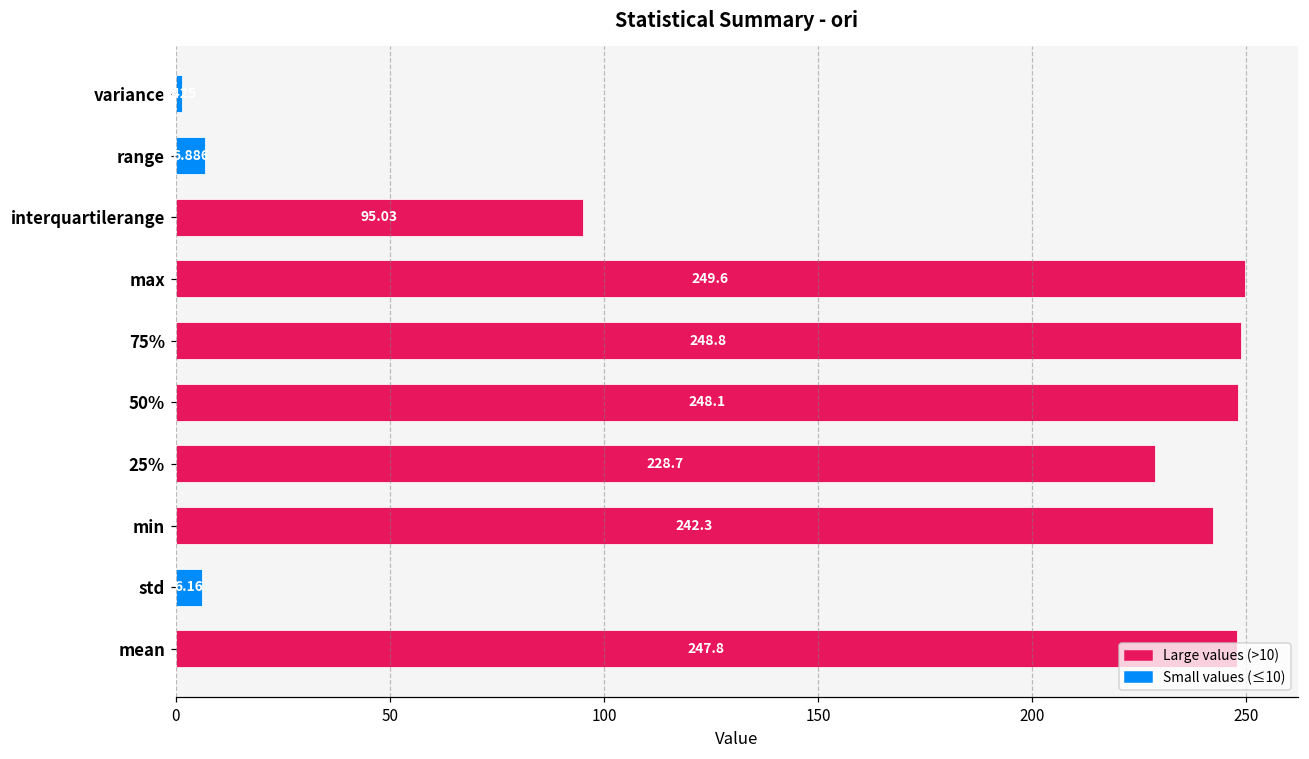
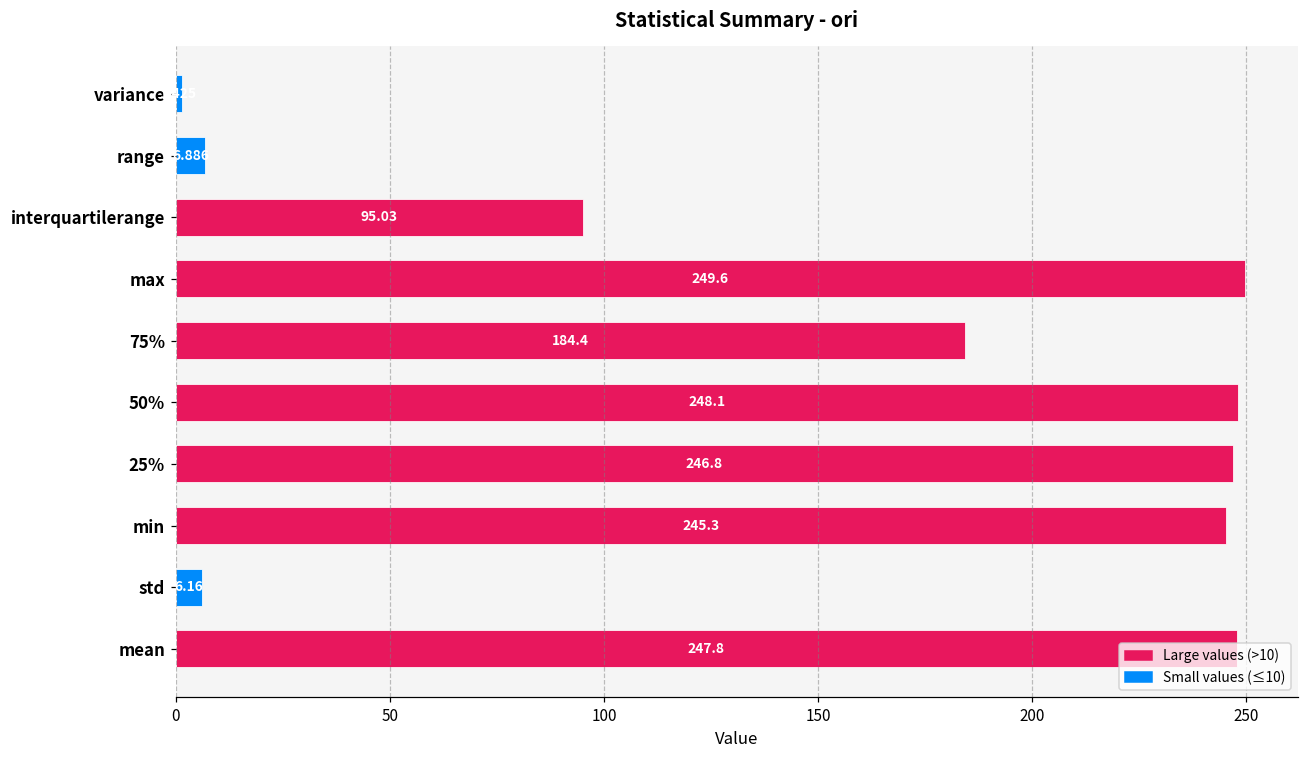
  {
    "range": 6.886,
    "interquartilerange": 95.03,
    "max": 249.6,
-   "75%": 248.8,
+   "75%": 184.4,
    "50%": 248.1,
-   "25%": 228.7,
-   "min": 242.3,
+   "25%": 246.8,
+   "min": 245.3,
    "std": 6.16
  }
